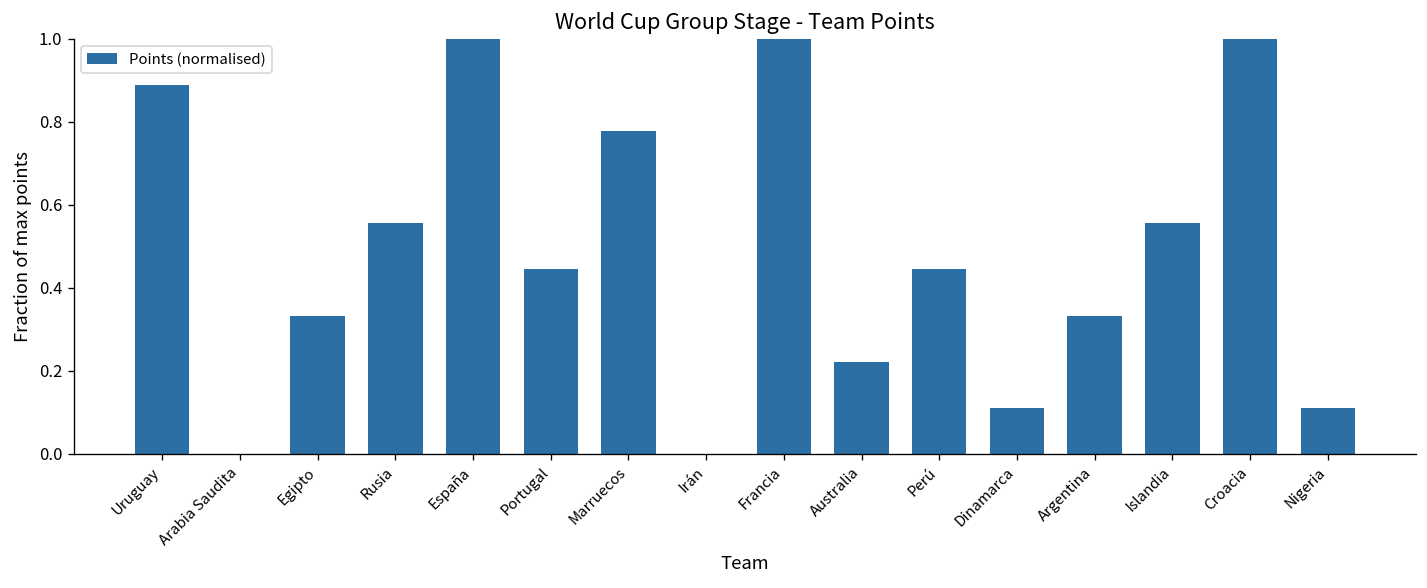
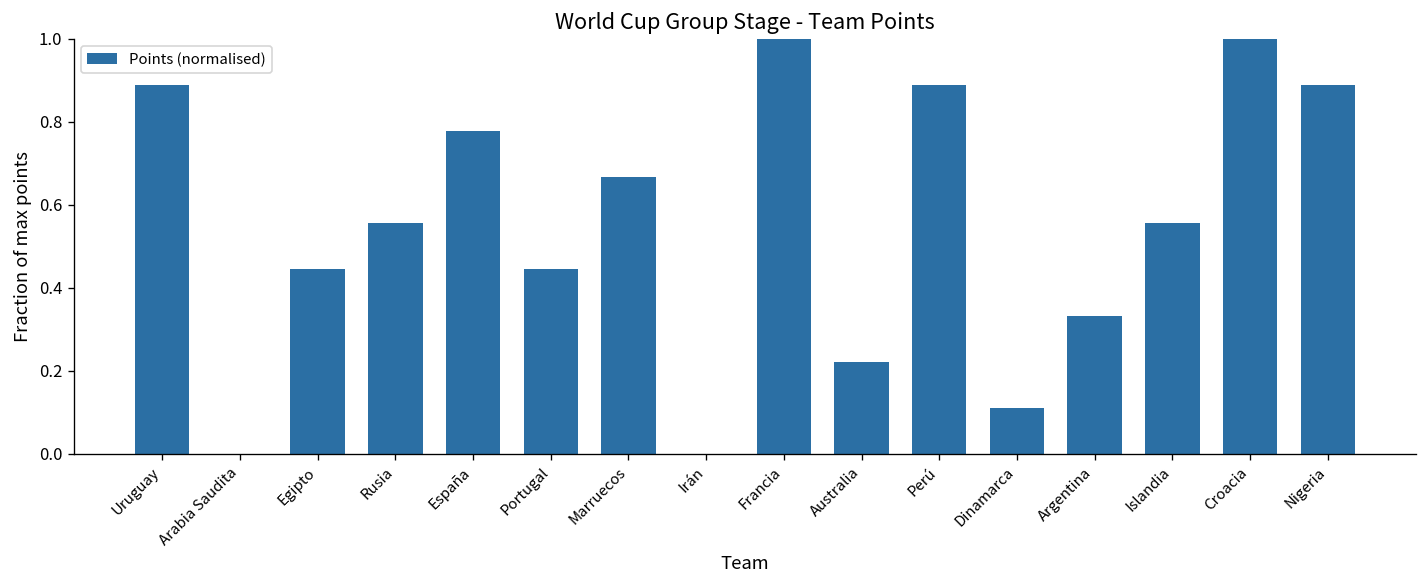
  {
    "Uruguay": 0.89,
    "Arabia Saudita": 0.00,
-   "Egipto": 0.33,
+   "Egipto": 0.44,
    "Rusia": 0.56,
-   "España": 1.00,
+   "España": 0.78,
    "Portugal": 0.44,
-   "Marruecos": 0.78,
+   "Marruecos": 0.67,
    "Irán": 0.00,
    "Francia": 1.00,
    "Australia": 0.22,
-   "Perú": 0.44,
+   "Perú": 0.89,
    "Dinamarca": 0.11,
    "Argentina": 0.33,
    "Islandia": 0.56,
    "Croacia": 1.00,
-   "Nigeria": 0.11
+   "Nigeria": 0.89
  }
